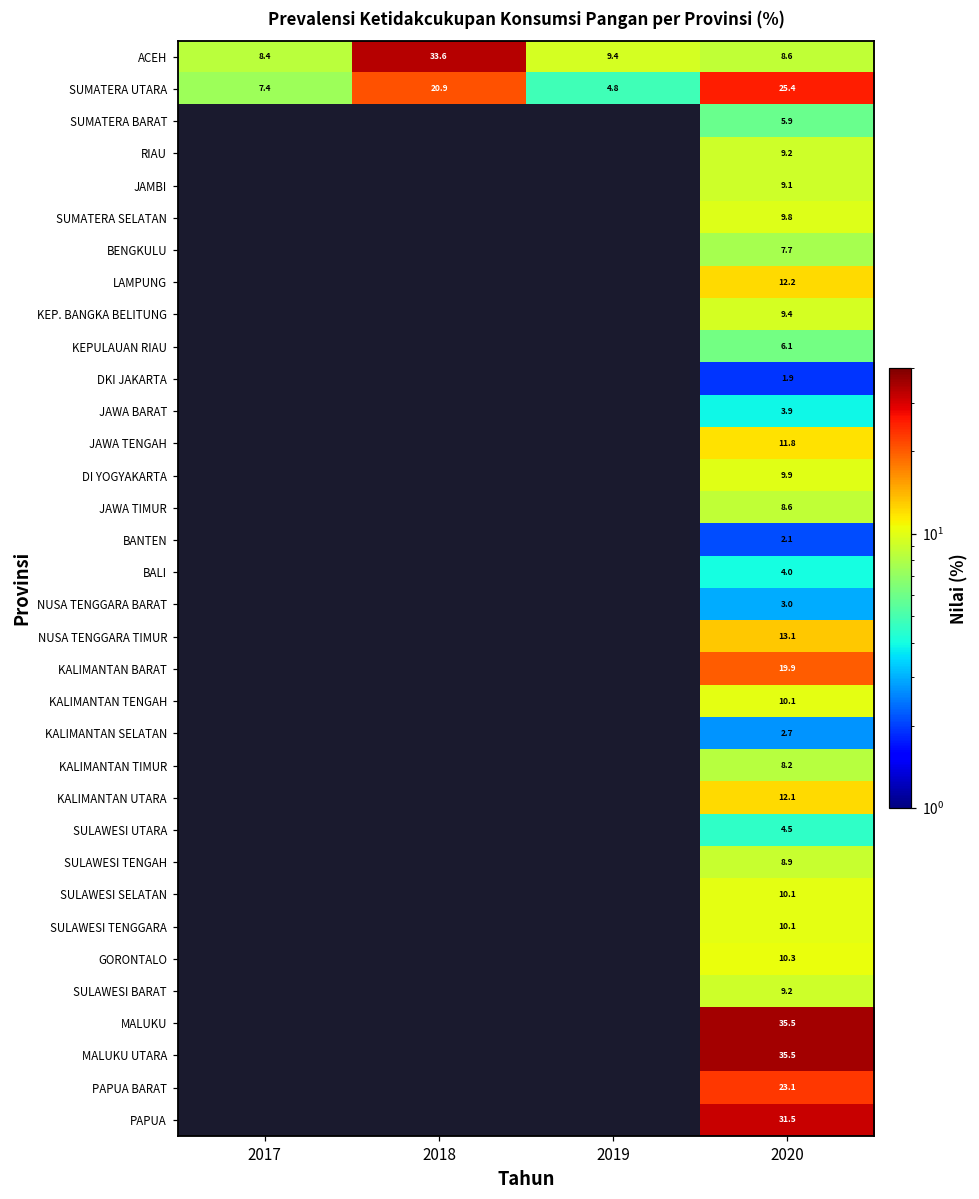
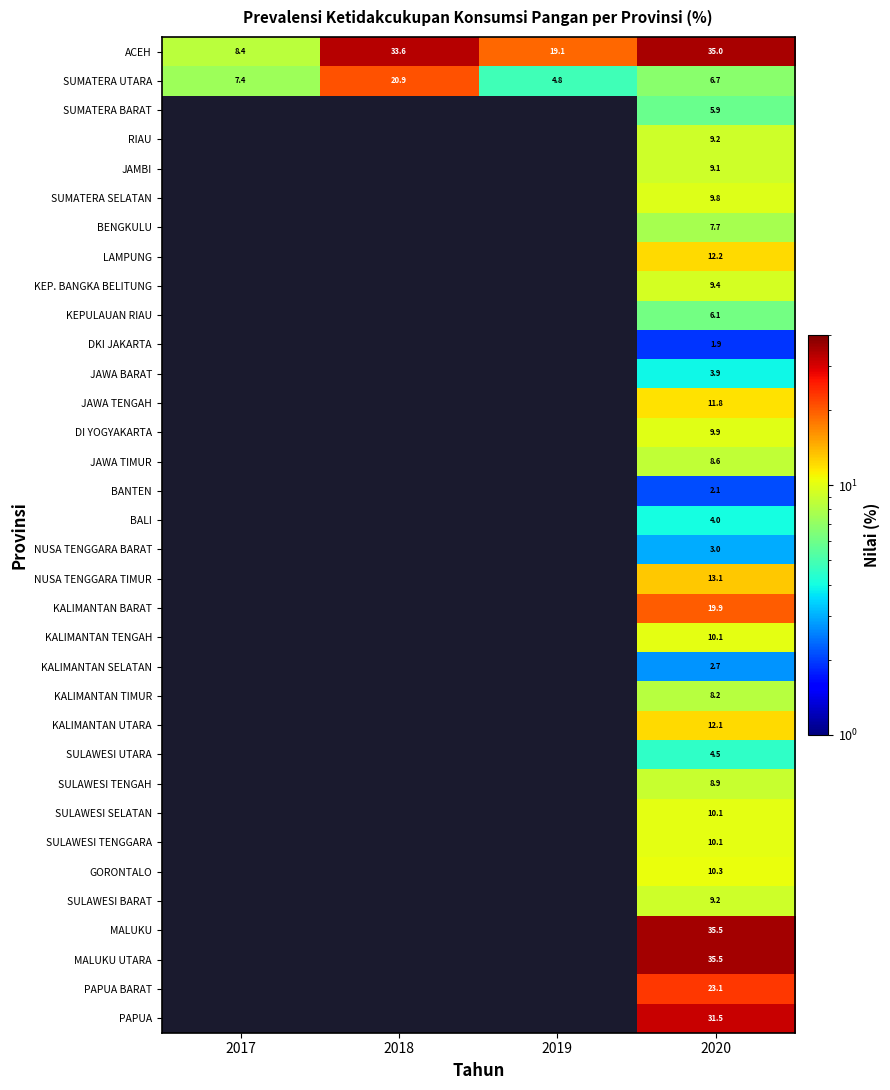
  {
    "ACEH": {
      "2017": 8.4,
      "2018": 33.6,
-     "2019": 9.4,
-     "2020": 8.6
+     "2019": 19.1,
+     "2020": 35.0
    },
    "SUMATERA UTARA": {
      "2017": 7.4,
      "2018": 20.9,
      "2019": 4.8,
-     "2020": 25.4
+     "2020": 6.7
    },
    "SUMATERA BARAT": {
      "2020": 5.9
    },
    "RIAU": {
      "2020": 9.2
    },
    "JAMBI": {
      "2020": 9.1
    },
    "SUMATERA SELATAN": {
      "2020": 9.8
    },
    "BENGKULU": {
      "2020": 7.7
    },
    "LAMPUNG": {
      "2020": 12.2
    },
    "KEP. BANGKA BELITUNG": {
      "2020": 9.4
    },
    "KEPULAUAN RIAU": {
      "2020": 6.1
    },
    "DKI JAKARTA": {
      "2020": 1.9
    },
    "JAWA BARAT": {
      "2020": 3.9
    },
    "JAWA TENGAH": {
      "2020": 11.8
    },
    "DI YOGYAKARTA": {
      "2020": 9.9
    },
    "JAWA TIMUR": {
      "2020": 8.6
    },
    "BANTEN": {
      "2020": 2.1
    },
    "BALI": {
      "2020": 4.0
    },
    "NUSA TENGGARA BARAT": {
      "2020": 3.0
    },
    "NUSA TENGGARA TIMUR": {
      "2020": 13.1
    },
    "KALIMANTAN BARAT": {
      "2020": 19.9
    },
    "KALIMANTAN TENGAH": {
      "2020": 10.1
    },
    "KALIMANTAN SELATAN": {
      "2020": 2.7
    },
    "KALIMANTAN TIMUR": {
      "2020": 8.2
    },
    "KALIMANTAN UTARA": {
      "2020": 12.1
    },
    "SULAWESI UTARA": {
      "2020": 4.5
    },
    "SULAWESI TENGAH": {
      "2020": 8.9
    },
    "SULAWESI SELATAN": {
      "2020": 10.1
    },
    "SULAWESI TENGGARA": {
      "2020": 10.1
    },
    "GORONTALO": {
      "2020": 10.3
    },
    "SULAWESI BARAT": {
      "2020": 9.2
    },
    "MALUKU": {
      "2020": 35.5
    },
    "MALUKU UTARA": {
      "2020": 35.5
    },
    "PAPUA BARAT": {
      "2020": 23.1
    },
    "PAPUA": {
      "2020": 31.5
    }
  }
